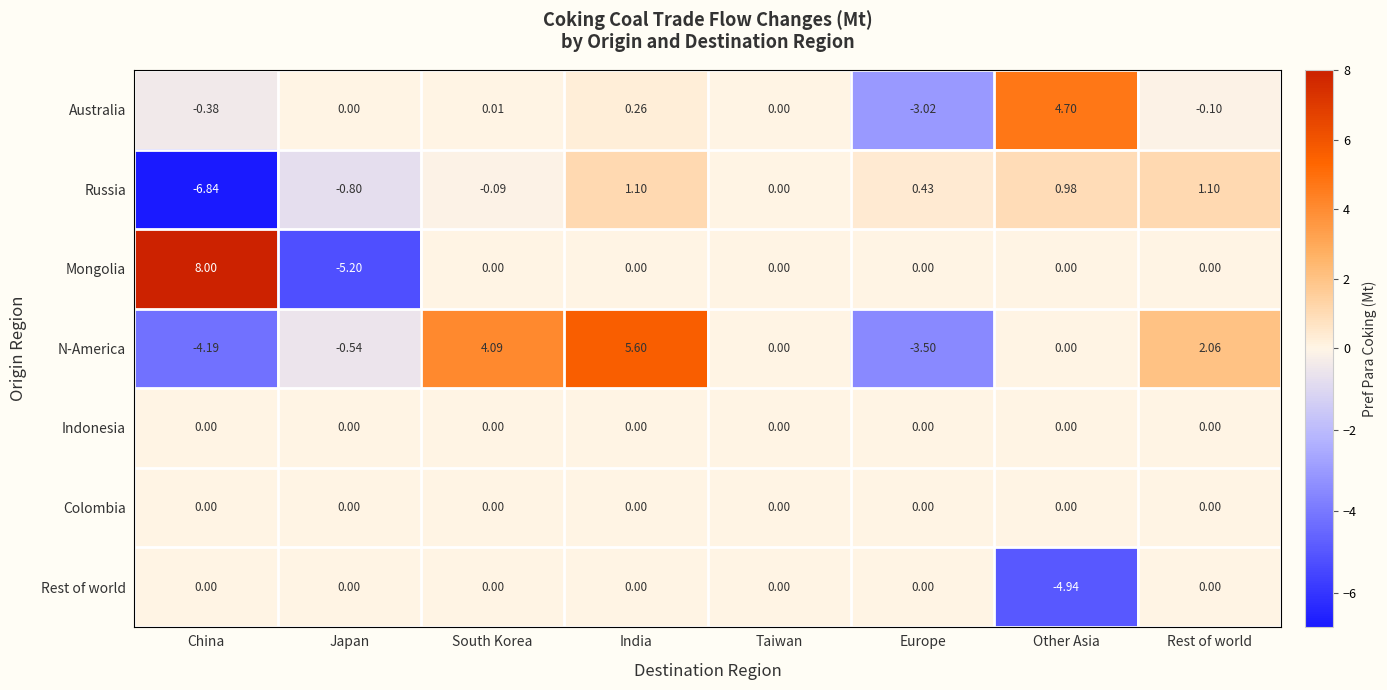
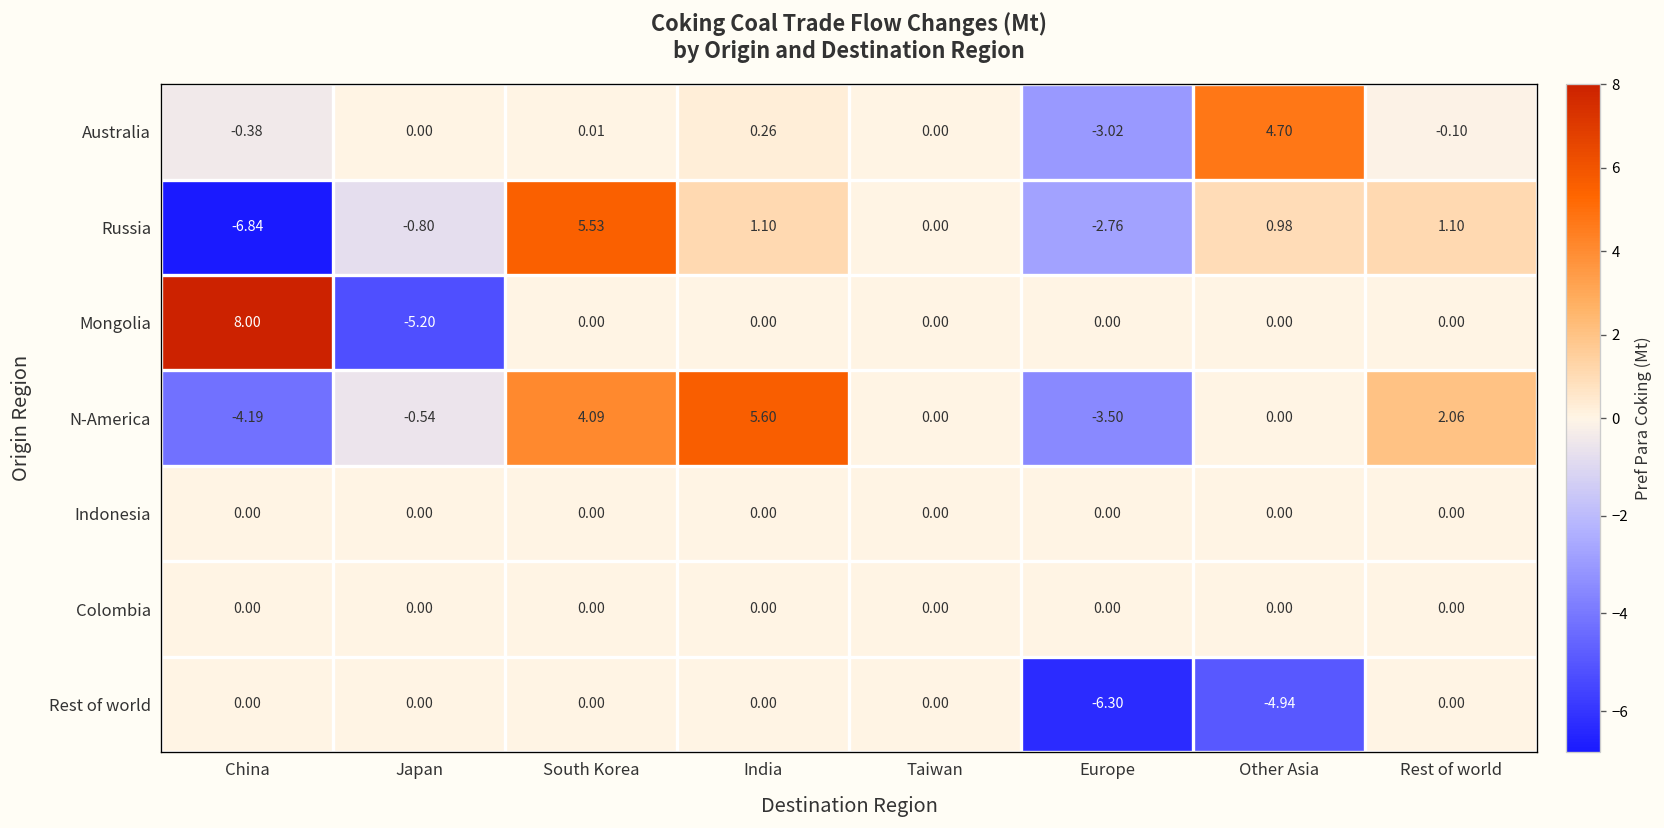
  {
    "Australia": {
      "China": -0.38,
      "Japan": 0.00,
      "South Korea": 0.01,
      "India": 0.26,
      "Taiwan": 0.00,
      "Europe": -3.02,
      "Other Asia": 4.70,
      "Rest of world": -0.10
    },
    "Russia": {
      "China": -6.84,
      "Japan": -0.80,
-     "South Korea": -0.09,
+     "South Korea": 5.53,
      "India": 1.10,
      "Taiwan": 0.00,
-     "Europe": 0.43,
+     "Europe": -2.76,
      "Other Asia": 0.98,
      "Rest of world": 1.10
    },
    "Mongolia": {
      "China": 8.00,
      "Japan": -5.20,
      "South Korea": 0.00,
      "India": 0.00,
      "Taiwan": 0.00,
      "Europe": 0.00,
      "Other Asia": 0.00,
      "Rest of world": 0.00
    },
    "N-America": {
      "China": -4.19,
      "Japan": -0.54,
      "South Korea": 4.09,
      "India": 5.60,
      "Taiwan": 0.00,
      "Europe": -3.50,
      "Other Asia": 0.00,
      "Rest of world": 2.06
    },
    "Indonesia": {
      "China": 0.00,
      "Japan": 0.00,
      "South Korea": 0.00,
      "India": 0.00,
      "Taiwan": 0.00,
      "Europe": 0.00,
      "Other Asia": 0.00,
      "Rest of world": 0.00
    },
    "Colombia": {
      "China": 0.00,
      "Japan": 0.00,
      "South Korea": 0.00,
      "India": 0.00,
      "Taiwan": 0.00,
      "Europe": 0.00,
      "Other Asia": 0.00,
      "Rest of world": 0.00
    },
    "Rest of world": {
      "China": 0.00,
      "Japan": 0.00,
      "South Korea": 0.00,
      "India": 0.00,
      "Taiwan": 0.00,
-     "Europe": 0.00,
+     "Europe": -6.30,
      "Other Asia": -4.94,
      "Rest of world": 0.00
    }
  }
